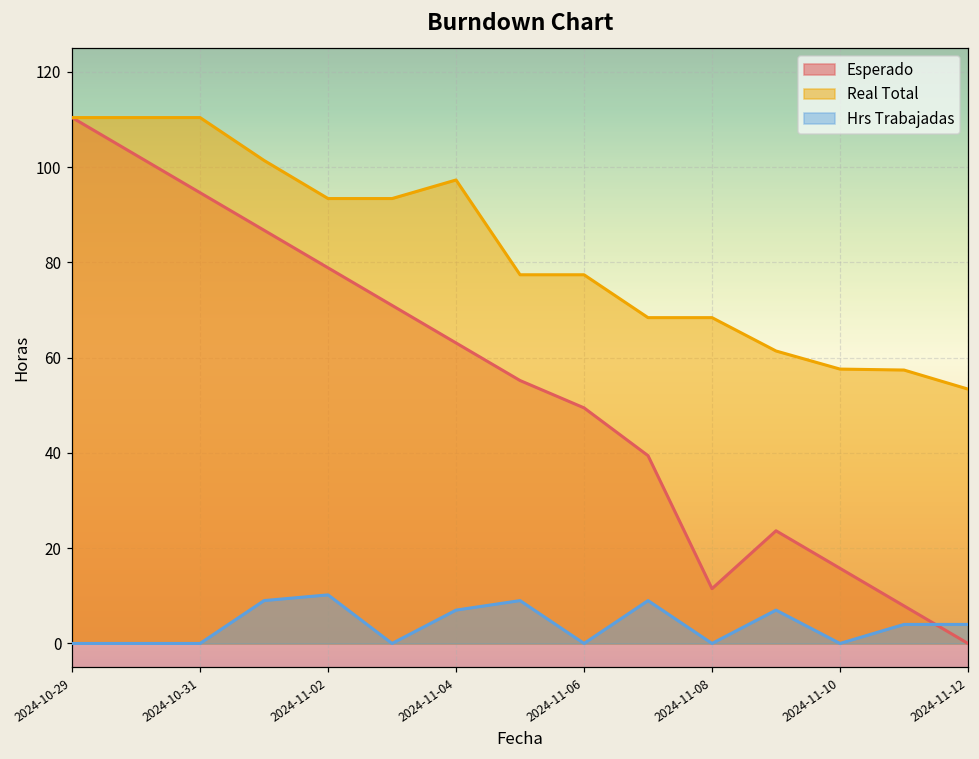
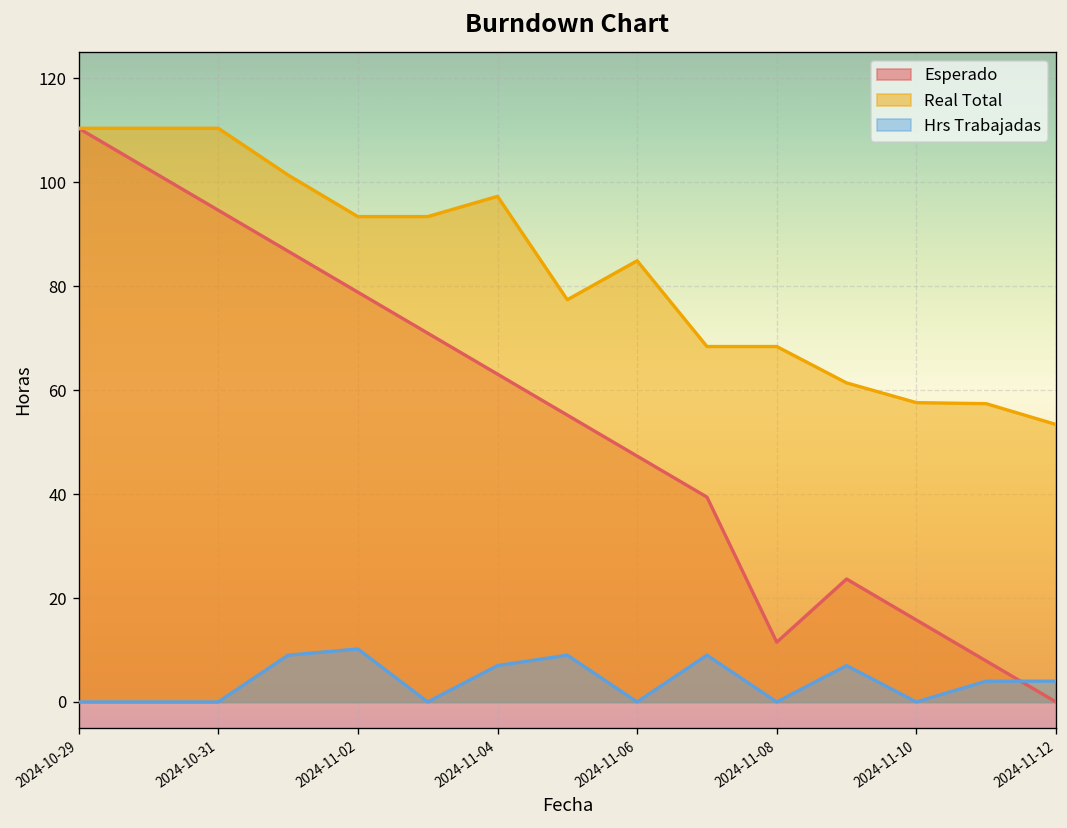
  {
    "Esperado": {
      "2024-10-31": 95,
      "2024-11-02": 79,
      "2024-11-04": 63,
-     "2024-11-06": 49,
+     "2024-11-06": 47,
      "2024-11-08": 12,
      "2024-11-10": 16,
      "2024-11-12": 0
    },
    "Real Total": {
      "2024-10-31": 110,
      "2024-11-02": 93,
      "2024-11-04": 97,
-     "2024-11-06": 77,
+     "2024-11-06": 85,
      "2024-11-08": 68,
      "2024-11-10": 58,
      "2024-11-12": 53
    },
    "Hrs Trabajadas": {
      "2024-10-29": 0,
      "2024-10-31": 0,
      "2024-11-02": 10,
      "2024-11-04": 7,
      "2024-11-06": 0,
      "2024-11-08": 0,
      "2024-11-10": 0,
      "2024-11-12": 4
    }
  }
